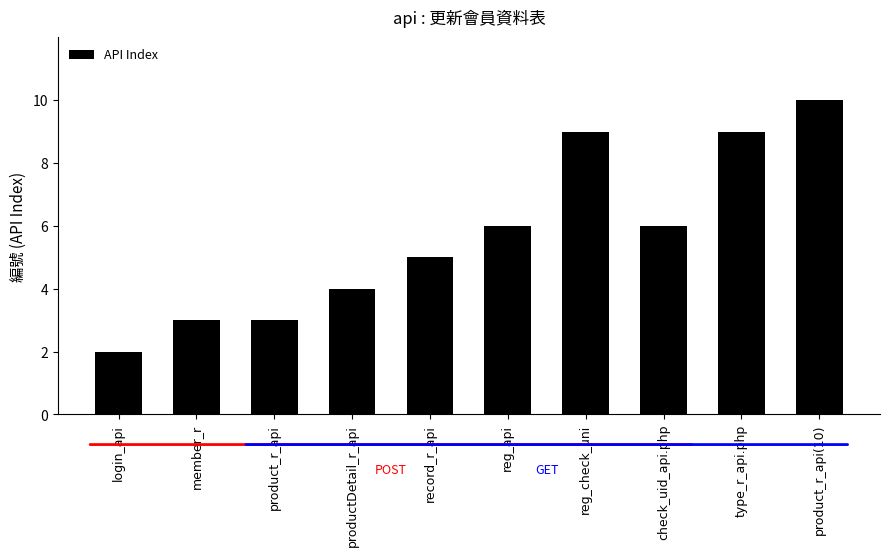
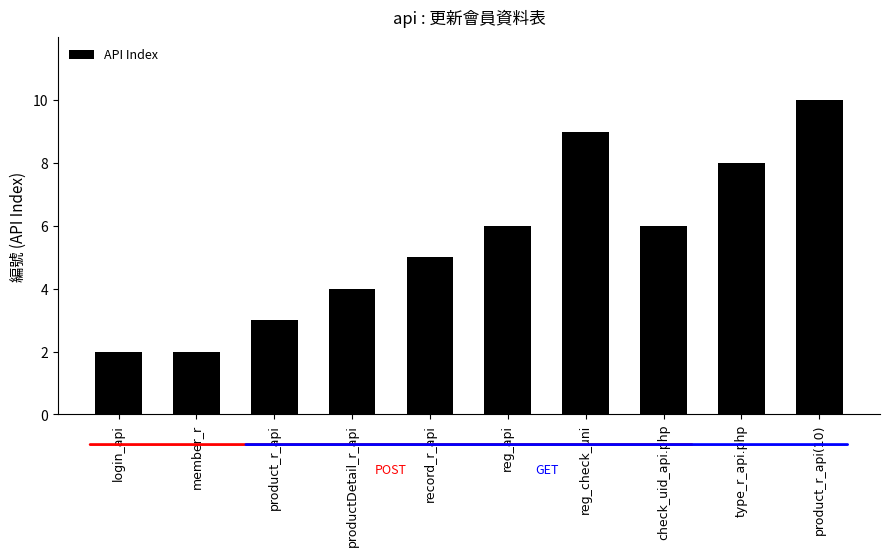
  {
    "login_api": 2,
-   "member_r": 3,
+   "member_r": 2,
    "product_r_api": 3,
    "productDetail_r_api": 4,
    "record_r_api": 5,
    "reg_api": 6,
    "reg_check_uni": 9,
    "check_uid_api.php": 6,
-   "type_r_api.php": 9,
+   "type_r_api.php": 8,
    "product_r_api(10)": 10
  }
